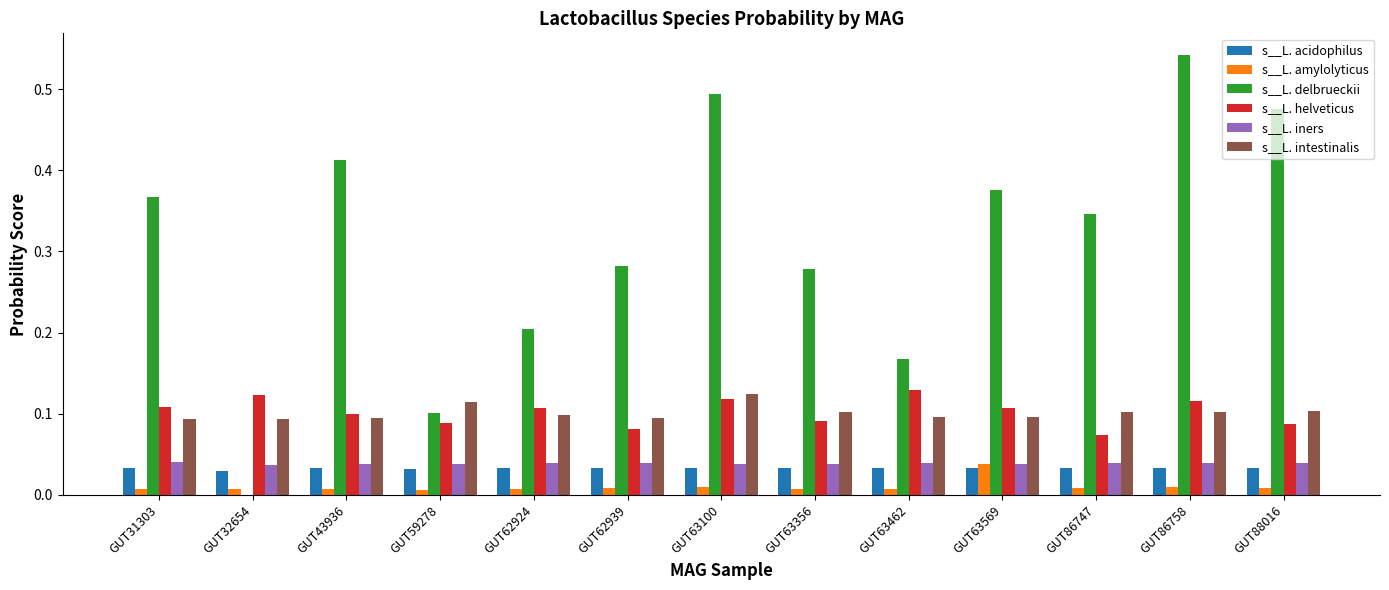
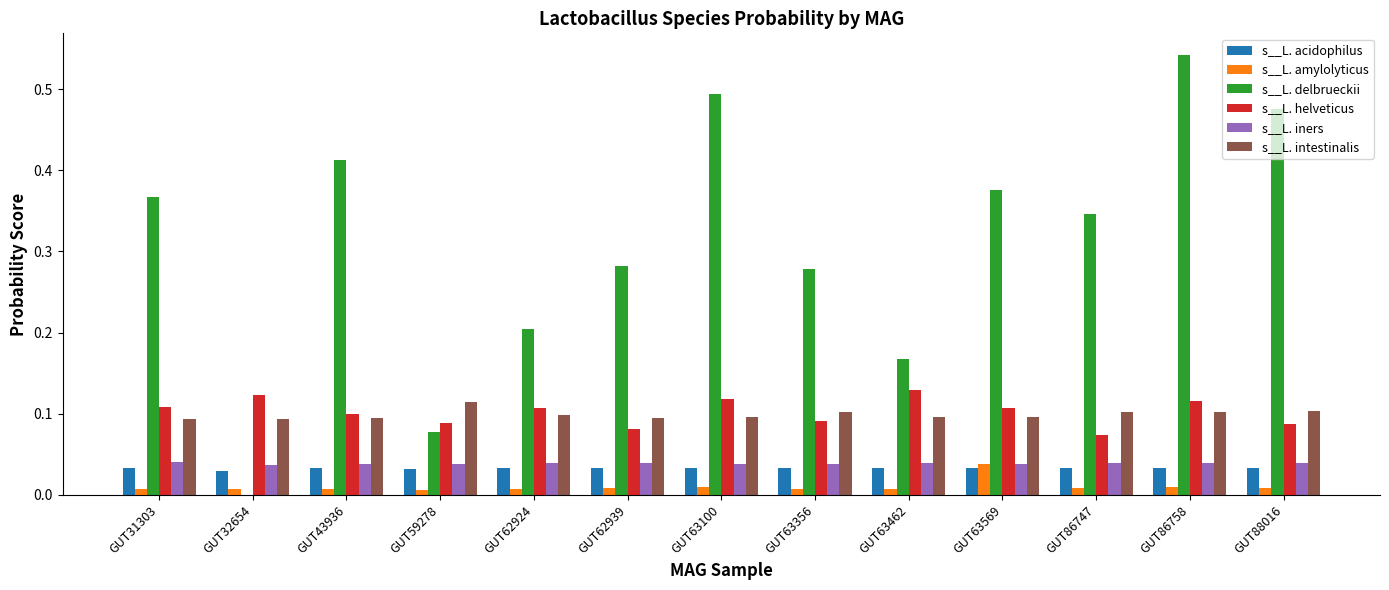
  {
    "s__L. acidophilus": {
      "GUT31303": 0.03,
      "GUT32654": 0.03,
      "GUT43936": 0.03,
      "GUT59278": 0.03,
      "GUT62924": 0.03,
      "GUT62939": 0.03,
      "GUT63100": 0.03,
      "GUT63356": 0.03,
      "GUT63462": 0.03,
      "GUT63569": 0.03,
      "GUT86747": 0.03,
      "GUT86758": 0.03,
      "GUT88016": 0.03
    },
    "s__L. amylolyticus": {
      "GUT31303": 0.01,
      "GUT32654": 0.01,
      "GUT43936": 0.01,
      "GUT59278": 0.01,
      "GUT62924": 0.01,
      "GUT62939": 0.01,
      "GUT63100": 0.01,
      "GUT63356": 0.01,
      "GUT63462": 0.01,
      "GUT63569": 0.04,
      "GUT86747": 0.01,
      "GUT86758": 0.01,
      "GUT88016": 0.01
    },
    "s__L. delbrueckii": {
      "GUT31303": 0.37,
      "GUT43936": 0.41,
-     "GUT59278": 0.10,
+     "GUT59278": 0.08,
      "GUT62924": 0.20,
      "GUT62939": 0.28,
      "GUT63100": 0.49,
      "GUT63356": 0.28,
      "GUT63462": 0.17,
      "GUT63569": 0.38,
      "GUT86747": 0.35,
      "GUT86758": 0.54
    },
    "s__L. helveticus": {
      "GUT31303": 0.11,
      "GUT32654": 0.12,
      "GUT43936": 0.10,
      "GUT59278": 0.09,
      "GUT62924": 0.11,
      "GUT62939": 0.08,
      "GUT63100": 0.12,
      "GUT63356": 0.09,
      "GUT63462": 0.13,
      "GUT63569": 0.11,
      "GUT86747": 0.07,
      "GUT86758": 0.12,
      "GUT88016": 0.09
    },
    "s__L. iners": {
      "GUT31303": 0.04,
      "GUT32654": 0.04,
      "GUT43936": 0.04,
      "GUT59278": 0.04,
      "GUT62924": 0.04,
      "GUT62939": 0.04,
      "GUT63100": 0.04,
      "GUT63356": 0.04,
      "GUT63462": 0.04,
      "GUT63569": 0.04,
      "GUT86747": 0.04,
      "GUT86758": 0.04,
      "GUT88016": 0.04
    },
    "s__L. intestinalis": {
      "GUT31303": 0.09,
      "GUT32654": 0.09,
      "GUT43936": 0.09,
      "GUT59278": 0.11,
      "GUT62924": 0.10,
      "GUT62939": 0.10,
-     "GUT63100": 0.12,
+     "GUT63100": 0.10,
      "GUT63356": 0.10,
      "GUT63462": 0.10,
      "GUT63569": 0.10,
      "GUT86747": 0.10,
      "GUT86758": 0.10,
      "GUT88016": 0.10
    }
  }
